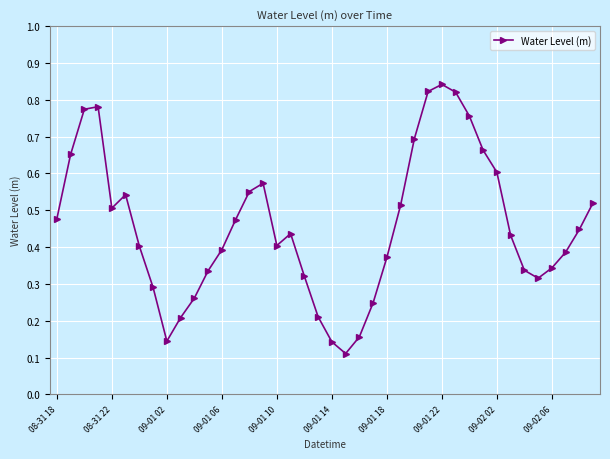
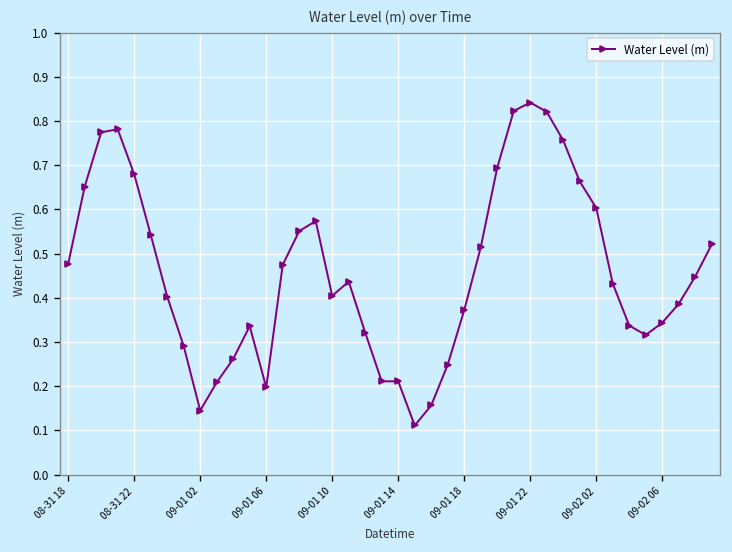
  {
    "08-31 18": 0.48,
-   "08-31 22": 0.51,
+   "08-31 22": 0.68,
    "09-01 02": 0.14,
-   "09-01 06": 0.39,
+   "09-01 06": 0.20,
    "09-01 10": 0.40,
-   "09-01 14": 0.14,
+   "09-01 14": 0.21,
    "09-01 18": 0.37,
    "09-01 22": 0.84,
    "09-02 02": 0.60,
    "09-02 06": 0.34
  }
